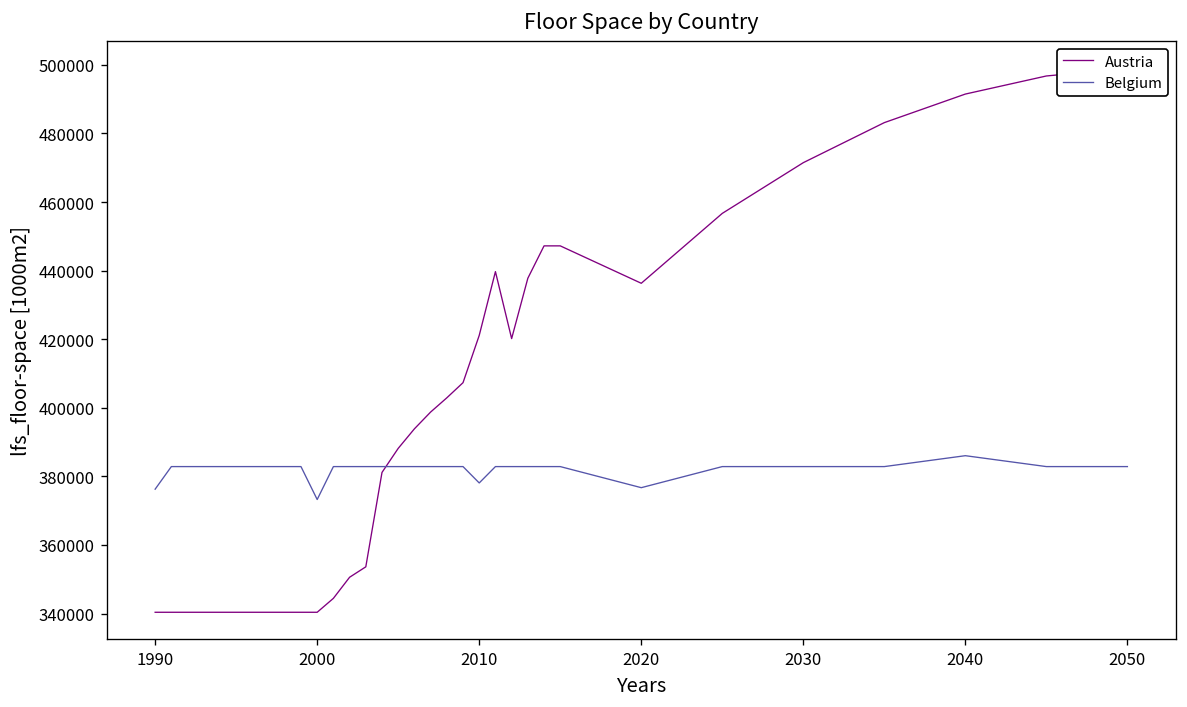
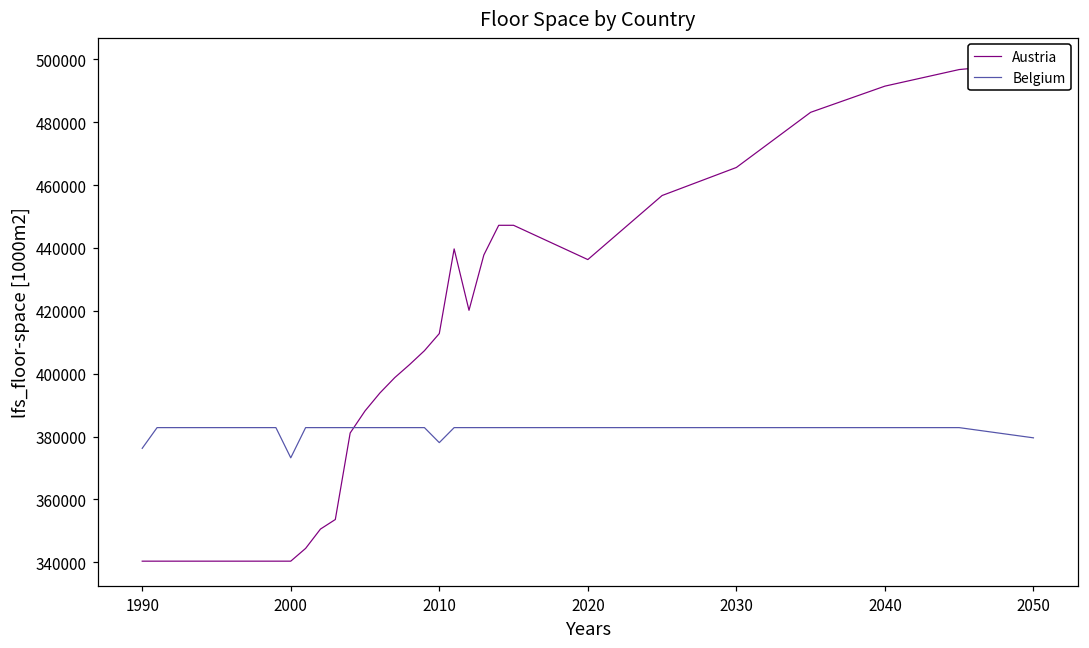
  {
    "Austria": {
      "1990": 340000,
      "2000": 340000,
-     "2010": 421000,
+     "2010": 413000,
      "2020": 436000,
-     "2030": 471000,
+     "2030": 466000,
      "2040": 491000
    },
    "Belgium": {
      "1990": 376000,
      "2000": 373000,
      "2010": 378000,
-     "2020": 377000,
+     "2020": 383000,
      "2030": 383000,
-     "2040": 386000,
-     "2050": 383000
+     "2040": 383000,
+     "2050": 380000
    }
  }
